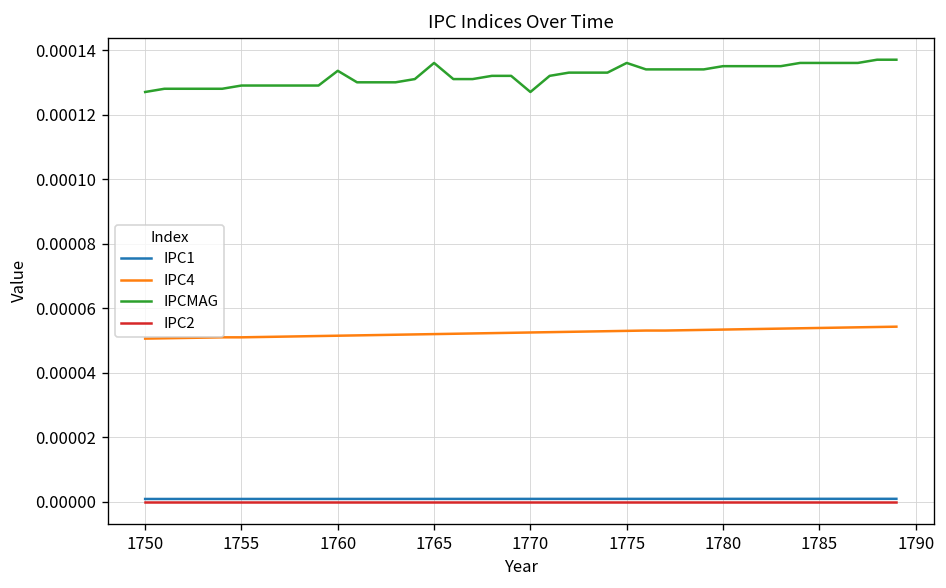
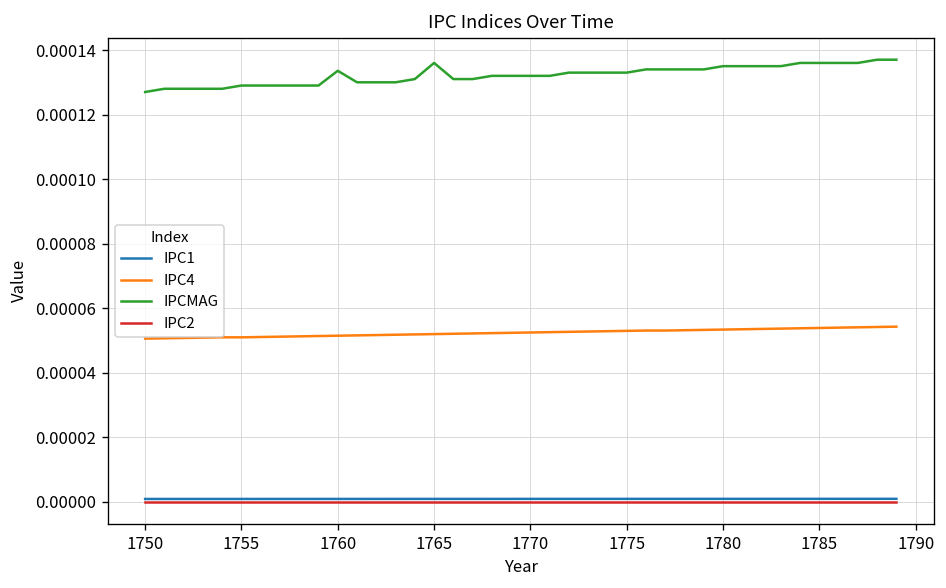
  {
    "IPC1": {
      "1770": 0.000001,
      "1775": 0.000001,
      "1780": 0.000001,
      "1785": 0.000001
    },
    "IPC4": {
      "1750": 0.000051,
      "1755": 0.000051,
      "1760": 0.000052,
      "1765": 0.000052,
      "1770": 0.000052,
      "1775": 0.000053,
      "1780": 0.000053,
      "1785": 0.000054
    },
    "IPCMAG": {
      "1750": 0.000127,
      "1755": 0.000129,
      "1760": 0.000134,
      "1765": 0.000136,
-     "1770": 0.000127,
-     "1775": 0.000136,
+     "1770": 0.000132,
+     "1775": 0.000133,
      "1780": 0.000135
    },
    "IPC2": {
      "1770": 0.000000,
      "1775": 0.000000,
      "1780": 0.000000,
      "1785": 0.000000
    }
  }
